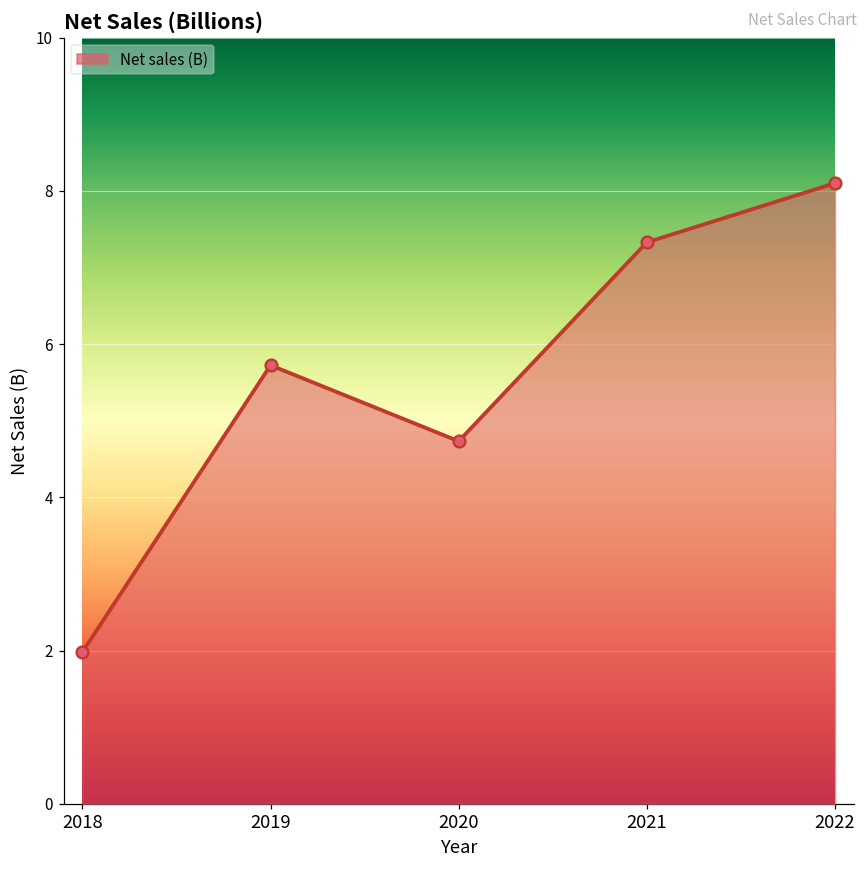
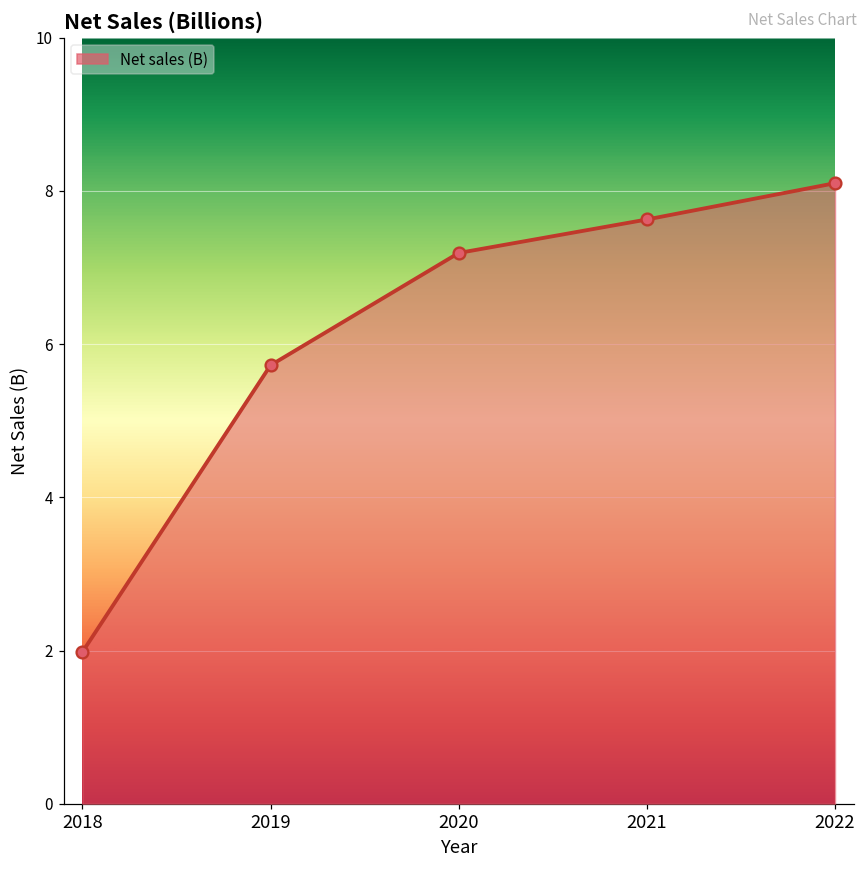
  {
    "2018": 2.0,
    "2019": 5.7,
-   "2020": 4.7,
-   "2021": 7.3,
+   "2020": 7.2,
+   "2021": 7.6,
    "2022": 8.1
  }
